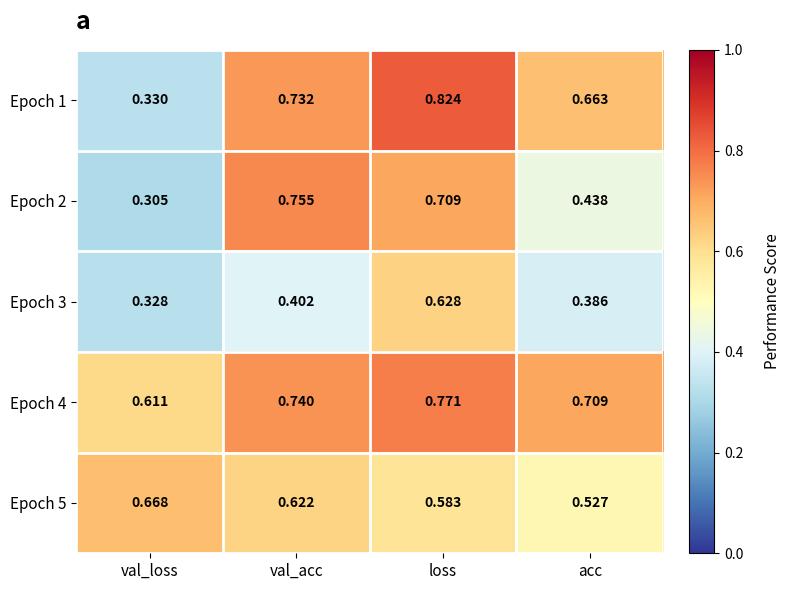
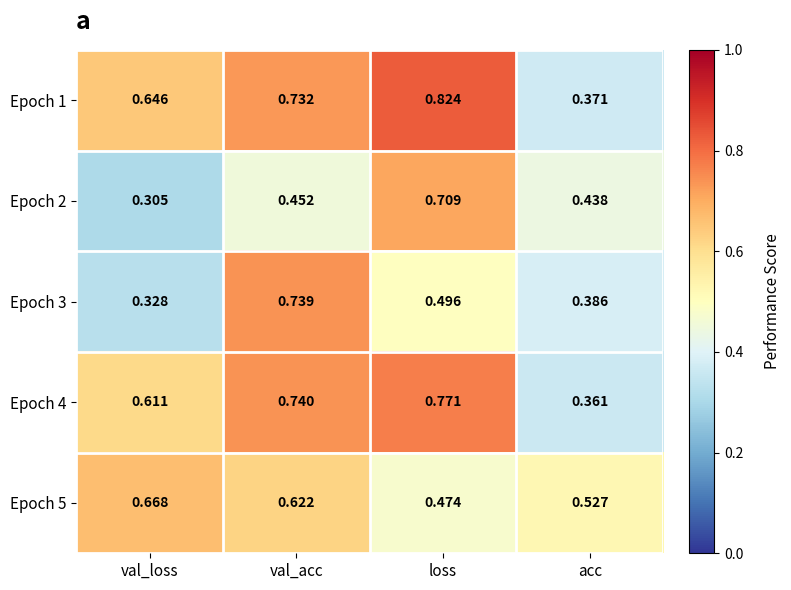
  {
    "Epoch 1": {
-     "val_loss": 0.330,
+     "val_loss": 0.646,
      "val_acc": 0.732,
      "loss": 0.824,
-     "acc": 0.663
+     "acc": 0.371
    },
    "Epoch 2": {
      "val_loss": 0.305,
-     "val_acc": 0.755,
+     "val_acc": 0.452,
      "loss": 0.709,
      "acc": 0.438
    },
    "Epoch 3": {
      "val_loss": 0.328,
-     "val_acc": 0.402,
-     "loss": 0.628,
+     "val_acc": 0.739,
+     "loss": 0.496,
      "acc": 0.386
    },
    "Epoch 4": {
      "val_loss": 0.611,
      "val_acc": 0.740,
      "loss": 0.771,
-     "acc": 0.709
+     "acc": 0.361
    },
    "Epoch 5": {
      "val_loss": 0.668,
      "val_acc": 0.622,
-     "loss": 0.583,
+     "loss": 0.474,
      "acc": 0.527
    }
  }
